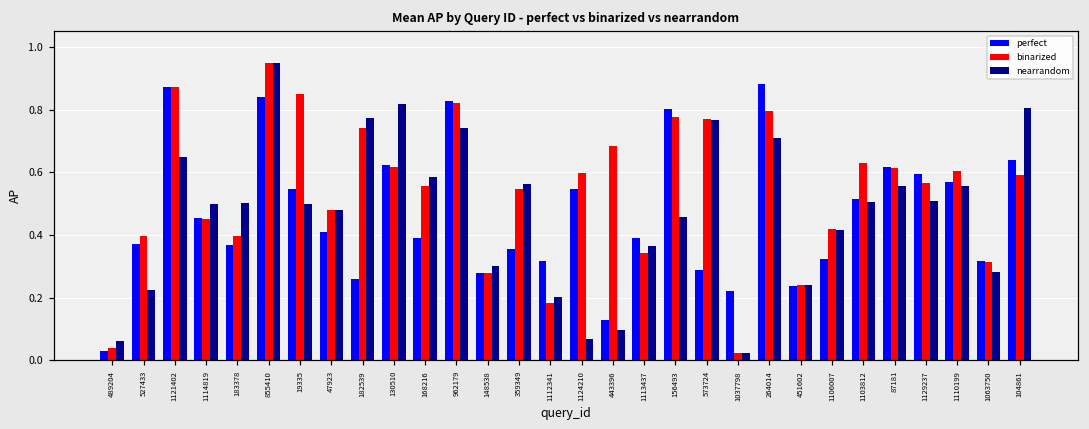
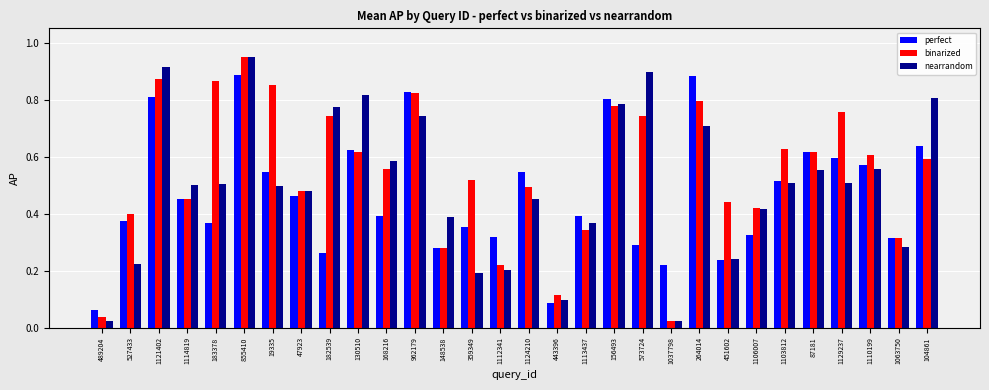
  {
    "perfect": {
-     "489204": 0.03,
+     "489204": 0.06,
      "527433": 0.37,
-     "1121402": 0.87,
+     "1121402": 0.81,
      "1114819": 0.45,
      "183378": 0.37,
-     "855410": 0.84,
+     "855410": 0.89,
      "19335": 0.55,
-     "47923": 0.41,
+     "47923": 0.46,
      "182539": 0.26,
      "130510": 0.62,
      "168216": 0.39,
      "962179": 0.83,
      "148538": 0.28,
      "359349": 0.35,
      "1112341": 0.32,
      "1124210": 0.55,
-     "443396": 0.13,
+     "443396": 0.09,
      "1113437": 0.39,
      "156493": 0.80,
      "573724": 0.29,
      "1037798": 0.22,
      "264014": 0.88,
      "451602": 0.24,
      "1106007": 0.32,
      "1103812": 0.51,
      "87181": 0.62,
      "1129237": 0.59,
      "1110199": 0.57,
      "1063750": 0.32,
      "104861": 0.64
    },
    "binarized": {
      "489204": 0.04,
      "527433": 0.40,
      "1121402": 0.87,
      "1114819": 0.45,
-     "183378": 0.40,
+     "183378": 0.87,
      "855410": 0.95,
      "19335": 0.85,
      "47923": 0.48,
      "182539": 0.74,
      "130510": 0.62,
      "168216": 0.56,
      "962179": 0.82,
      "148538": 0.28,
-     "359349": 0.55,
-     "1112341": 0.18,
-     "1124210": 0.60,
-     "443396": 0.68,
+     "359349": 0.52,
+     "1112341": 0.22,
+     "1124210": 0.49,
+     "443396": 0.12,
      "1113437": 0.34,
      "156493": 0.78,
-     "573724": 0.77,
+     "573724": 0.74,
      "1037798": 0.02,
      "264014": 0.80,
-     "451602": 0.24,
+     "451602": 0.44,
      "1106007": 0.42,
      "1103812": 0.63,
      "87181": 0.61,
-     "1129237": 0.57,
+     "1129237": 0.76,
      "1110199": 0.60,
      "1063750": 0.31,
      "104861": 0.59
    },
    "nearrandom": {
-     "489204": 0.06,
+     "489204": 0.02,
      "527433": 0.22,
-     "1121402": 0.65,
+     "1121402": 0.91,
      "1114819": 0.50,
      "183378": 0.50,
      "855410": 0.95,
      "19335": 0.50,
      "47923": 0.48,
      "182539": 0.77,
      "130510": 0.82,
      "168216": 0.58,
      "962179": 0.74,
-     "148538": 0.30,
-     "359349": 0.56,
+     "148538": 0.39,
+     "359349": 0.19,
      "1112341": 0.20,
-     "1124210": 0.07,
+     "1124210": 0.45,
      "443396": 0.10,
      "1113437": 0.37,
-     "156493": 0.46,
-     "573724": 0.77,
+     "156493": 0.78,
+     "573724": 0.90,
      "1037798": 0.02,
      "264014": 0.71,
      "451602": 0.24,
      "1106007": 0.42,
      "1103812": 0.51,
      "87181": 0.55,
      "1129237": 0.51,
      "1110199": 0.56,
      "1063750": 0.28,
      "104861": 0.81
    }
  }
